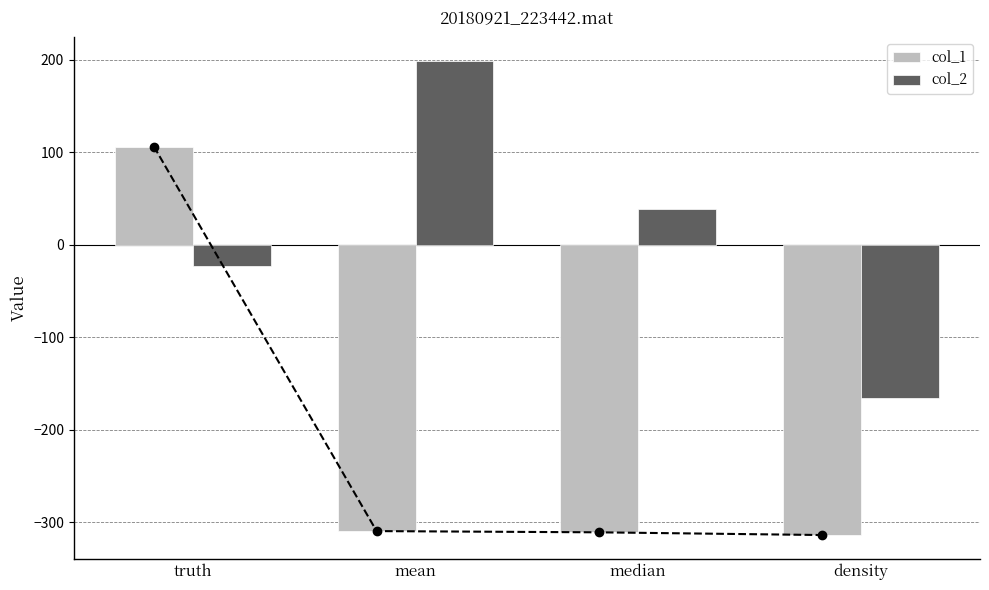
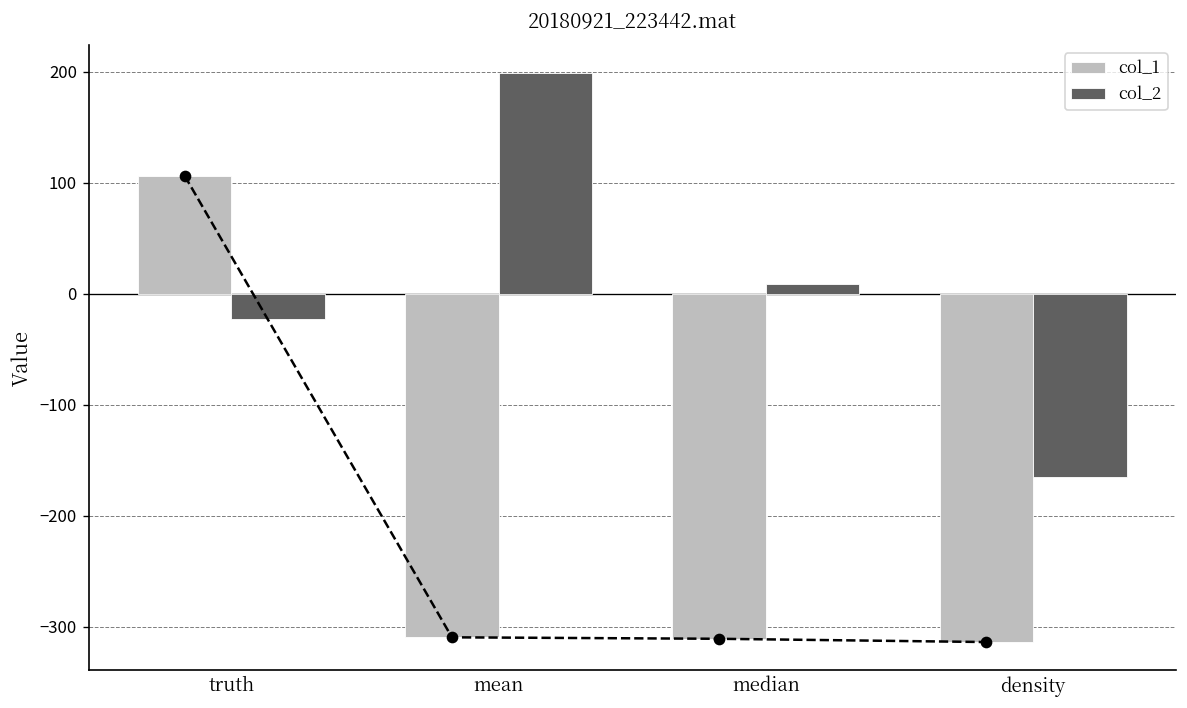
  {
    "col_1": {
      "truth": 110,
      "mean": -310,
      "median": -310,
      "density": -310
    },
    "col_2": {
      "truth": -20,
      "mean": 200,
-     "median": 40,
+     "median": 10,
      "density": -170
    }
  }
